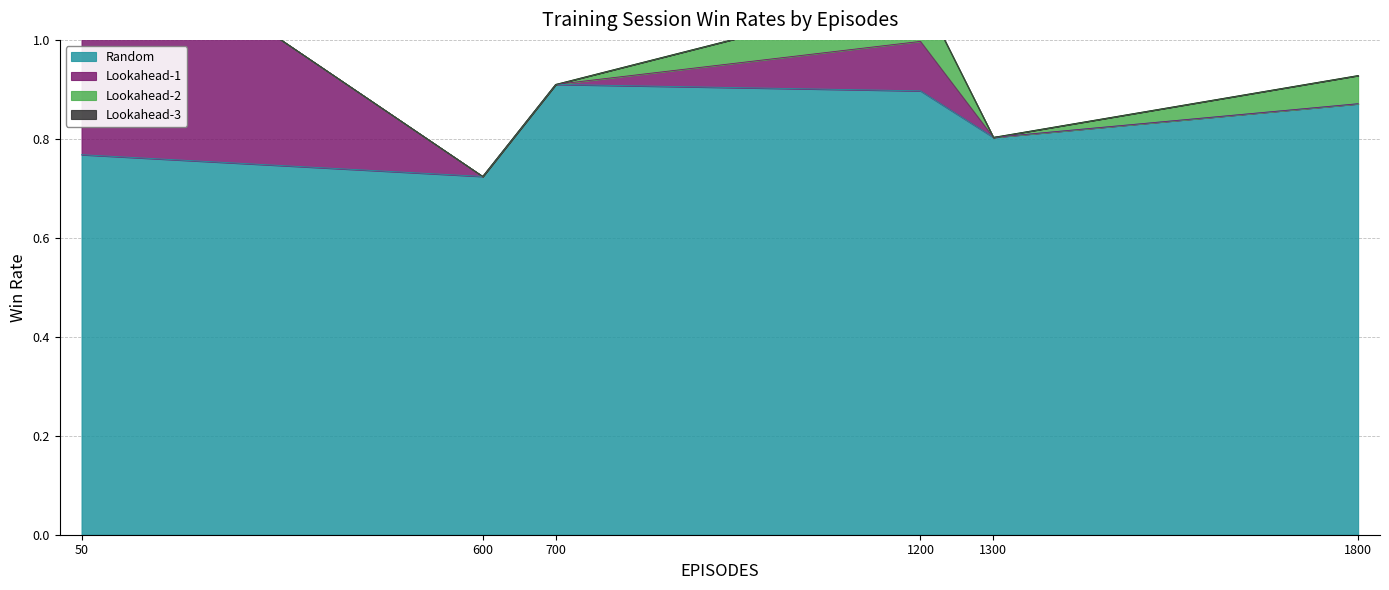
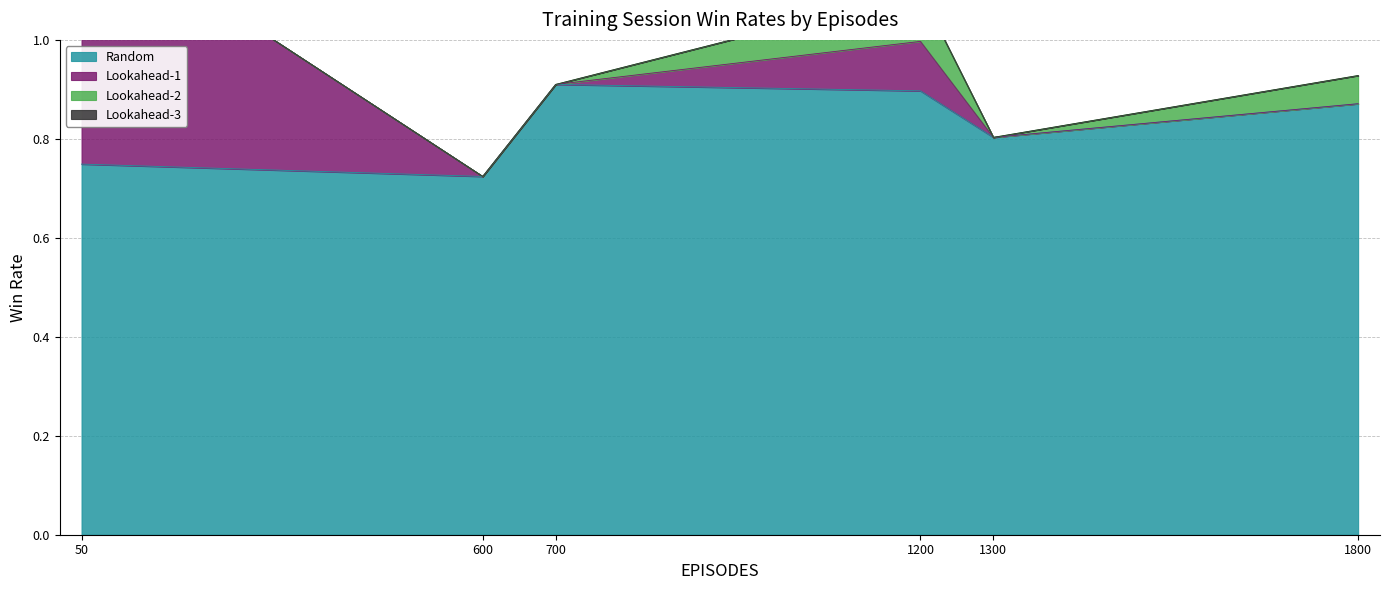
  {
    "Random": {
-     "50": 0.77,
+     "50": 0.75,
      "1200": 0.90
    },
    "Lookahead-1": {
      "1200": 0.10
    }
  }
